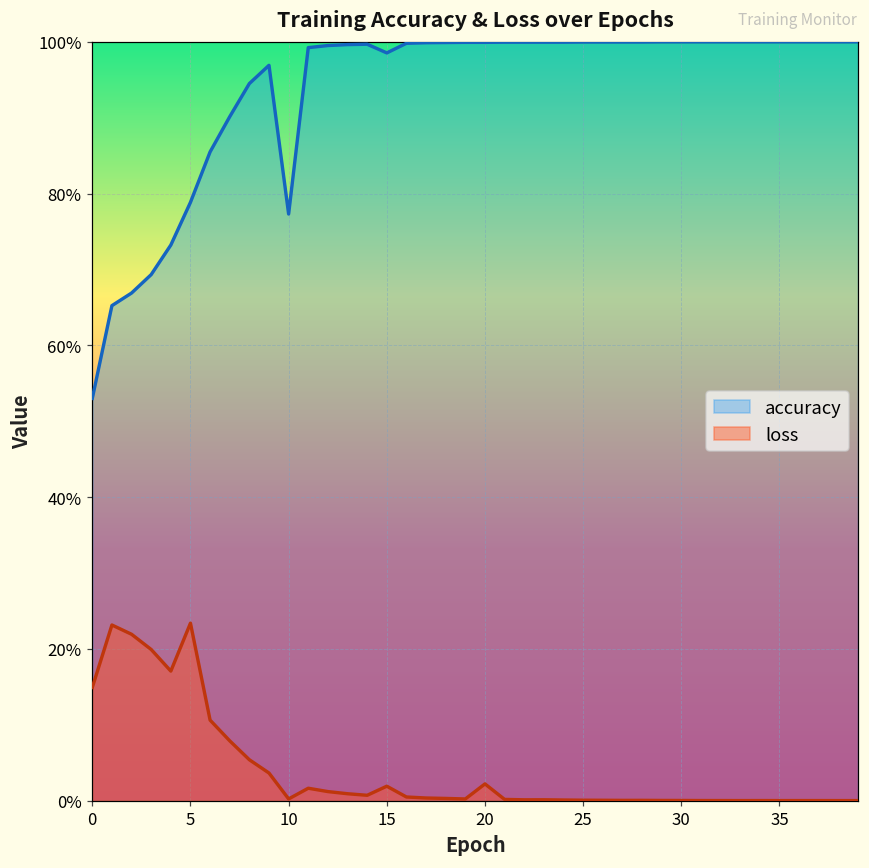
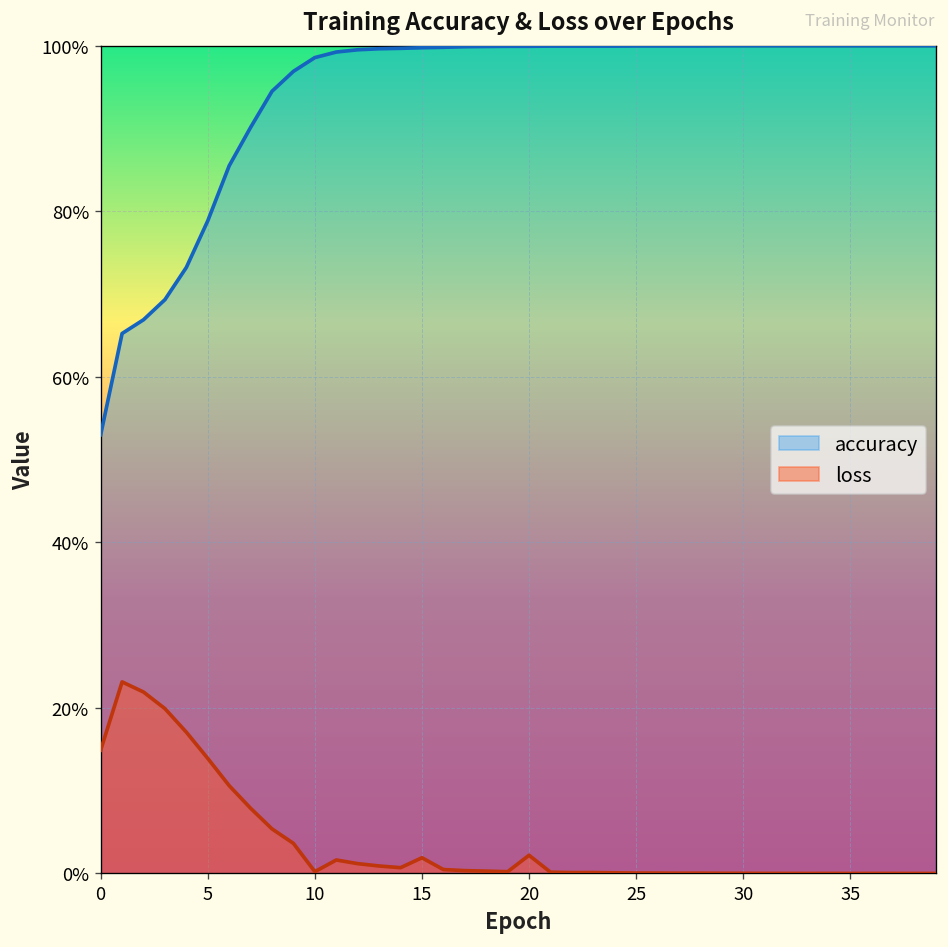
  {
    "accuracy": {
      "0": "53%",
      "5": "79%",
-     "10": "77%",
-     "15": "99%",
+     "10": "99%",
+     "15": "100%",
      "20": "100%",
      "25": "100%",
      "30": "100%",
      "35": "100%"
    },
    "loss": {
      "0": "15%",
-     "5": "23%",
+     "5": "14%",
      "10": "0%",
      "15": "2%",
      "20": "2%",
      "25": "0%",
      "30": "0%",
      "35": "0%"
    }
  }
